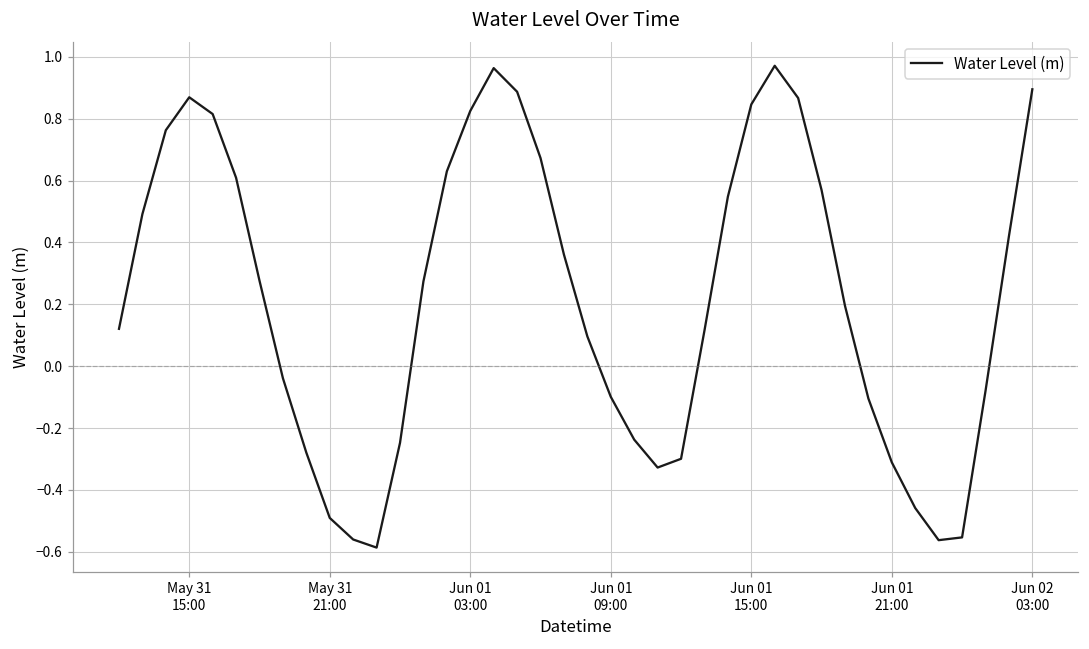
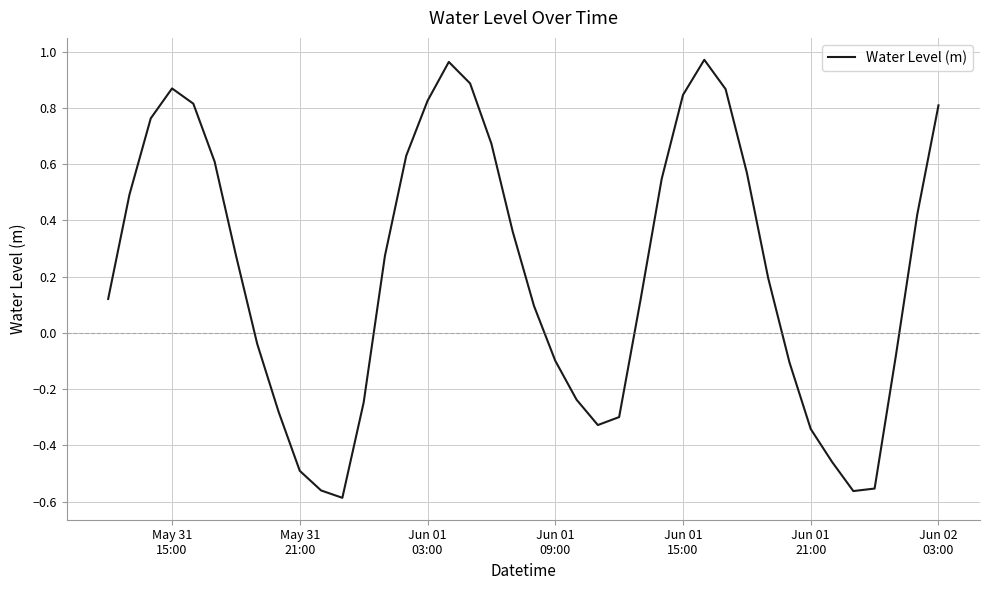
  {
    "May 31 15:00": 0.87,
    "May 31 21:00": -0.49,
    "Jun 01 03:00": 0.83,
    "Jun 01 09:00": -0.10,
    "Jun 01 15:00": 0.85,
-   "Jun 01 21:00": -0.31,
-   "Jun 02 03:00": 0.90
+   "Jun 01 21:00": -0.34,
+   "Jun 02 03:00": 0.81
  }
